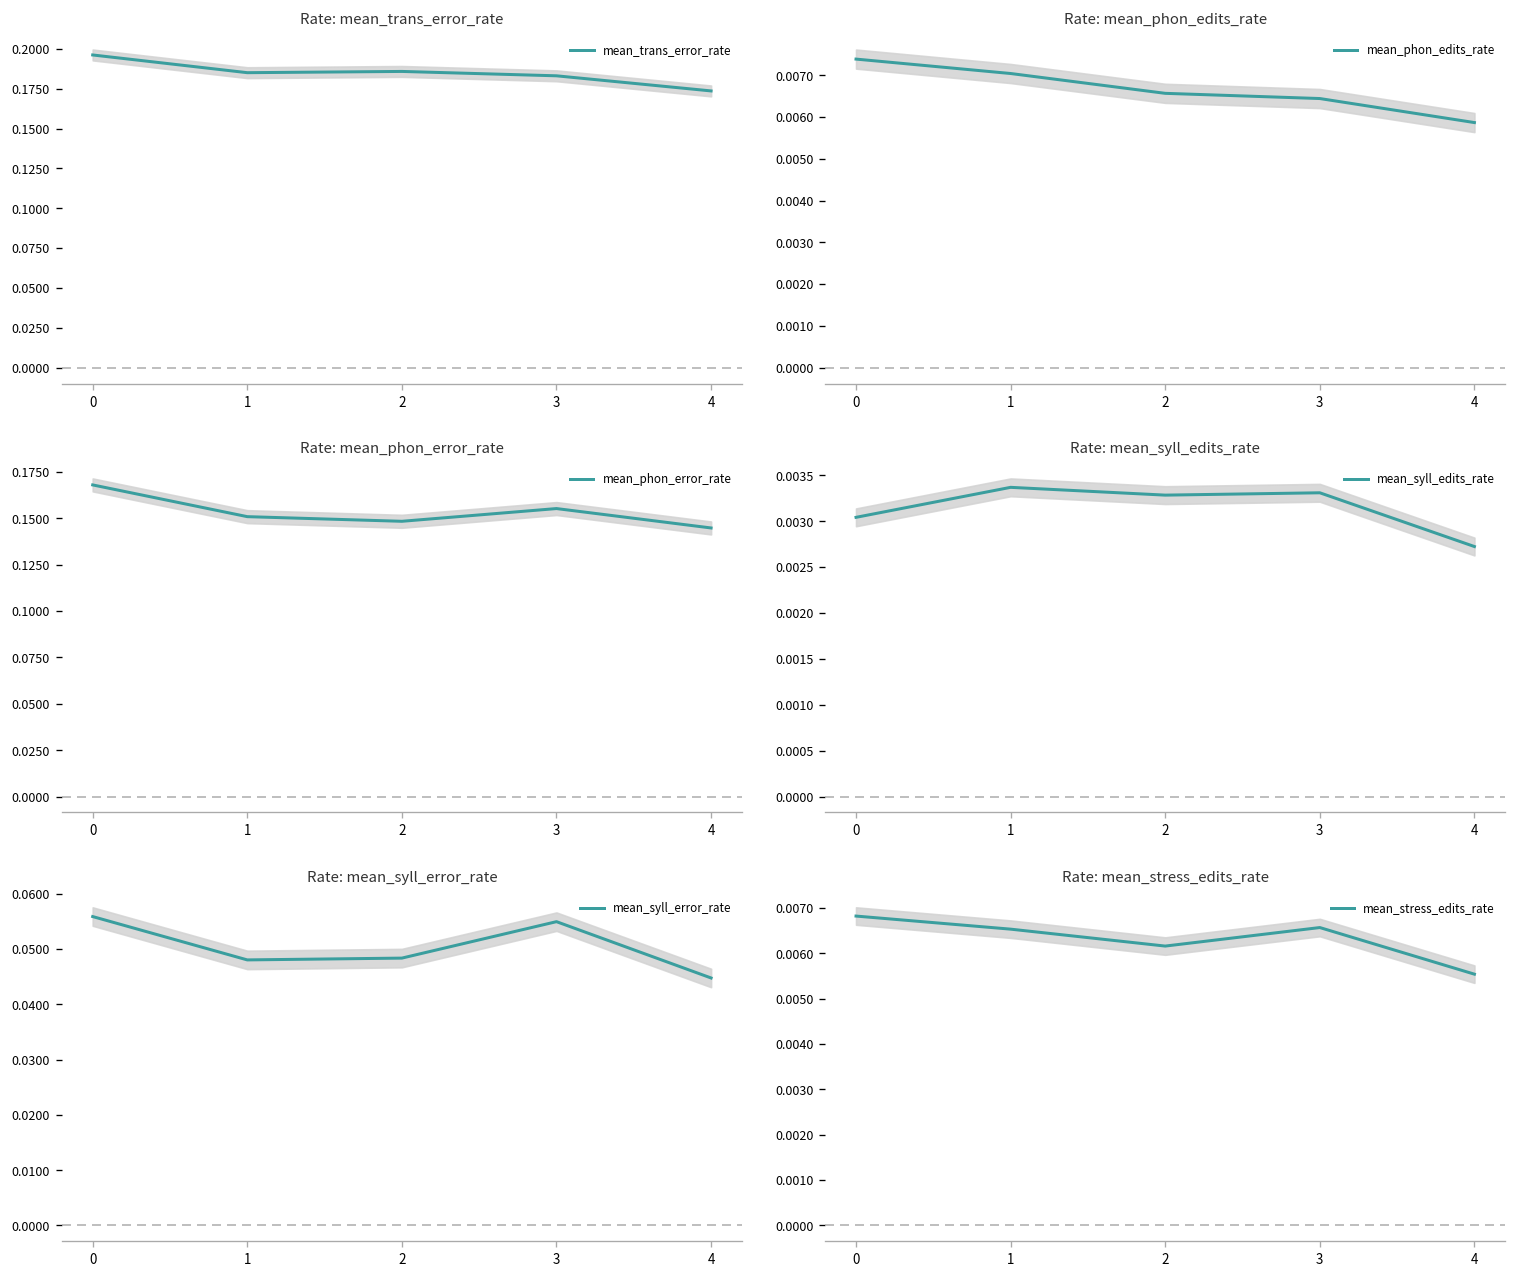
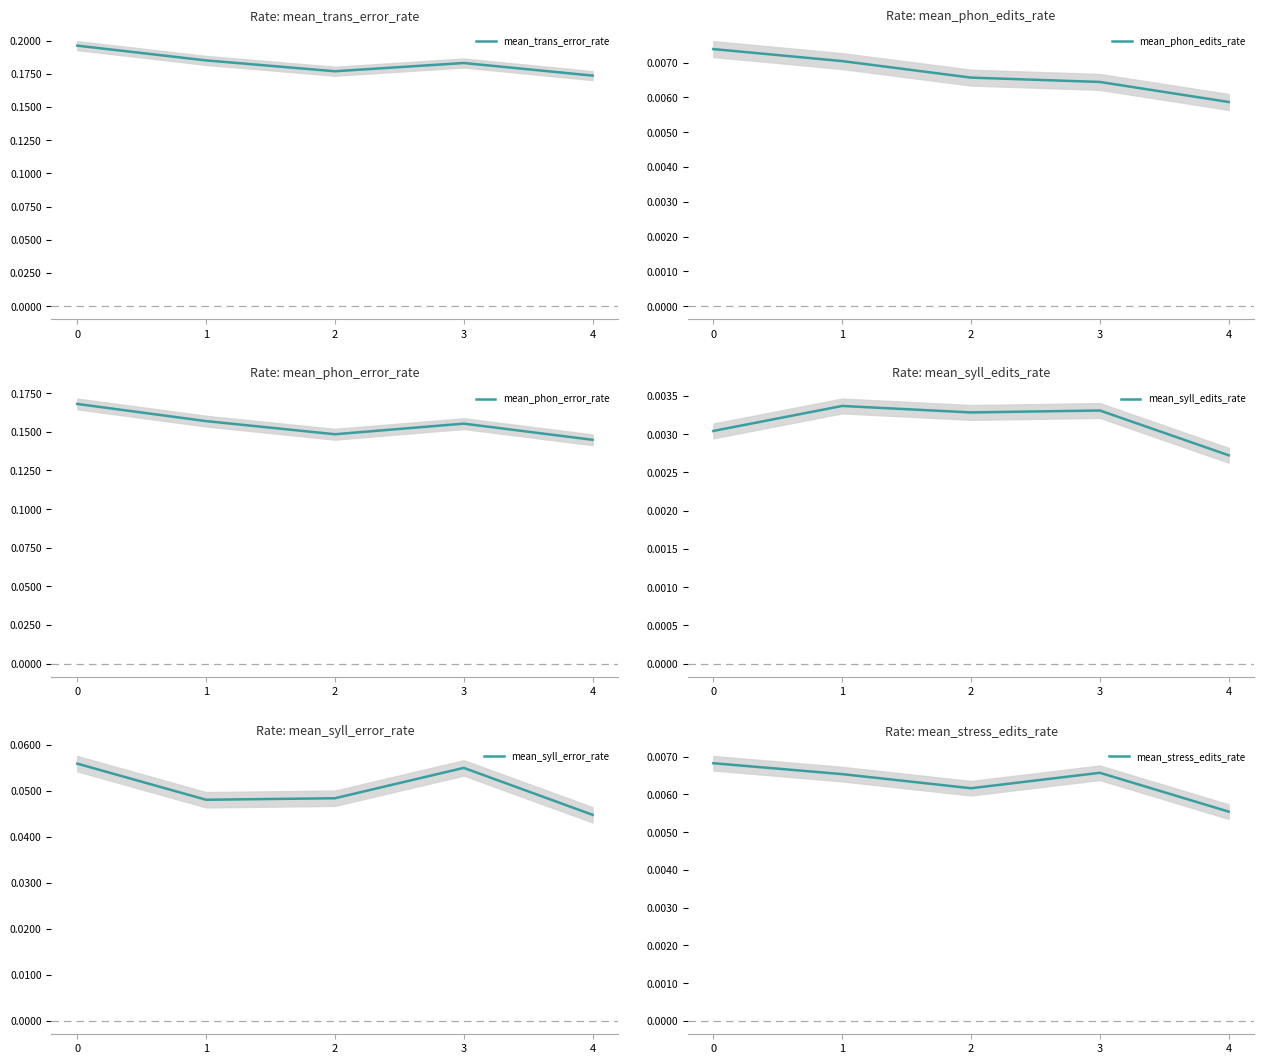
  {
    "Rate: mean_trans_error_rate": {
      "mean_trans_error_rate": {
        "0": 0.196,
        "1": 0.185,
-       "2": 0.186,
+       "2": 0.177,
        "3": 0.183,
        "4": 0.174
      }
    },
    "Rate: mean_phon_edits_rate": {
      "mean_phon_edits_rate": {
        "0": 0.0074,
        "1": 0.0070,
        "2": 0.0066,
        "3": 0.0064,
        "4": 0.0059
      }
    },
    "Rate: mean_phon_error_rate": {
      "mean_phon_error_rate": {
        "0": 0.168,
-       "1": 0.151,
+       "1": 0.157,
        "2": 0.148,
        "3": 0.155,
        "4": 0.145
      }
    },
    "Rate: mean_syll_edits_rate": {
      "mean_syll_edits_rate": {
        "0": 0.0030,
        "1": 0.0034,
        "2": 0.0033,
        "3": 0.0033,
        "4": 0.0027
      }
    },
    "Rate: mean_syll_error_rate": {
      "mean_syll_error_rate": {
        "0": 0.056,
        "1": 0.048,
        "2": 0.048,
        "3": 0.055,
        "4": 0.045
      }
    },
    "Rate: mean_stress_edits_rate": {
      "mean_stress_edits_rate": {
        "0": 0.0068,
        "1": 0.0065,
        "2": 0.0062,
        "3": 0.0066,
        "4": 0.0055
      }
    }
  }
